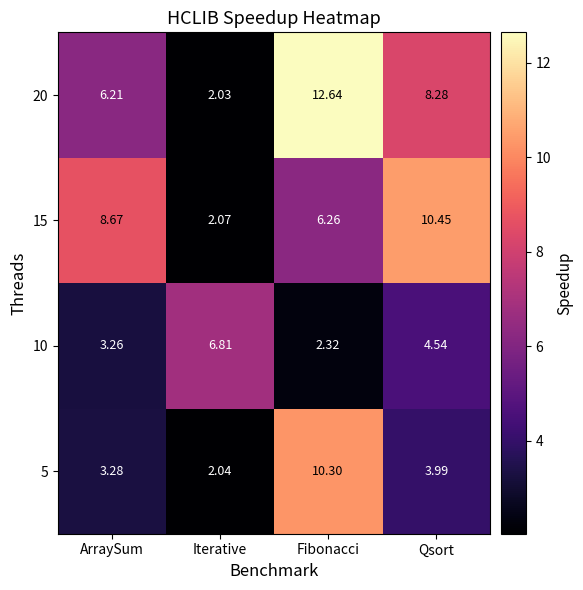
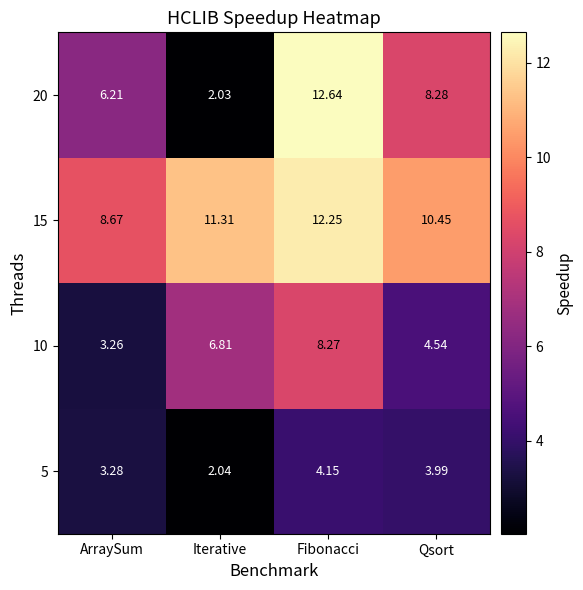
  {
    "20": {
      "ArraySum": 6.21,
      "Iterative": 2.03,
      "Fibonacci": 12.64,
      "Qsort": 8.28
    },
    "15": {
      "ArraySum": 8.67,
-     "Iterative": 2.07,
-     "Fibonacci": 6.26,
+     "Iterative": 11.31,
+     "Fibonacci": 12.25,
      "Qsort": 10.45
    },
    "10": {
      "ArraySum": 3.26,
      "Iterative": 6.81,
-     "Fibonacci": 2.32,
+     "Fibonacci": 8.27,
      "Qsort": 4.54
    },
    "5": {
      "ArraySum": 3.28,
      "Iterative": 2.04,
-     "Fibonacci": 10.30,
+     "Fibonacci": 4.15,
      "Qsort": 3.99
    }
  }
